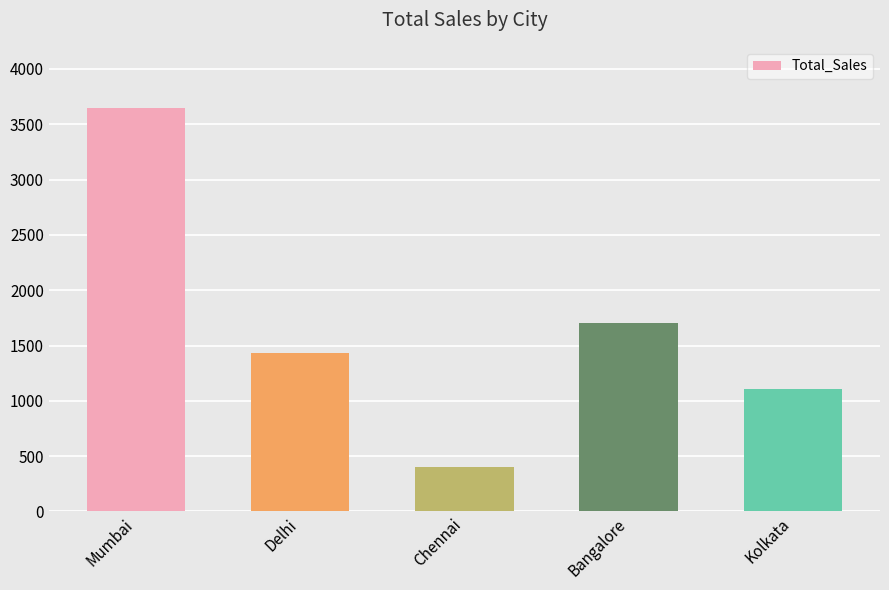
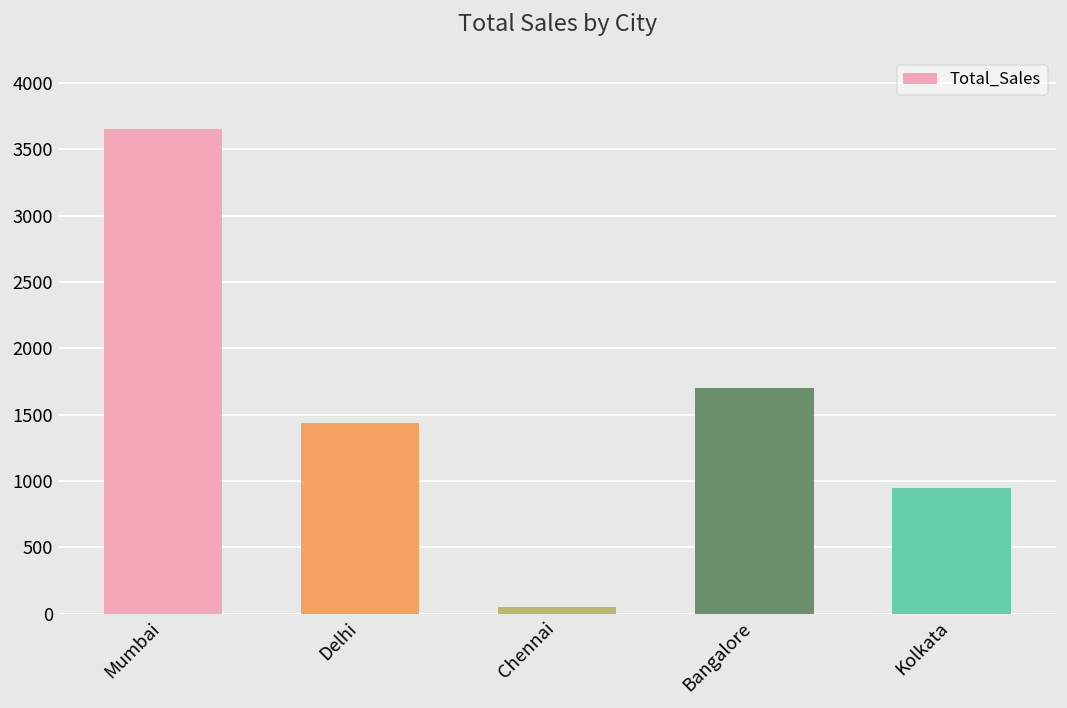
  {
    "Mumbai": 3650,
    "Delhi": 1440,
-   "Chennai": 400,
+   "Chennai": 50,
    "Bangalore": 1700,
-   "Kolkata": 1100
+   "Kolkata": 950
  }
